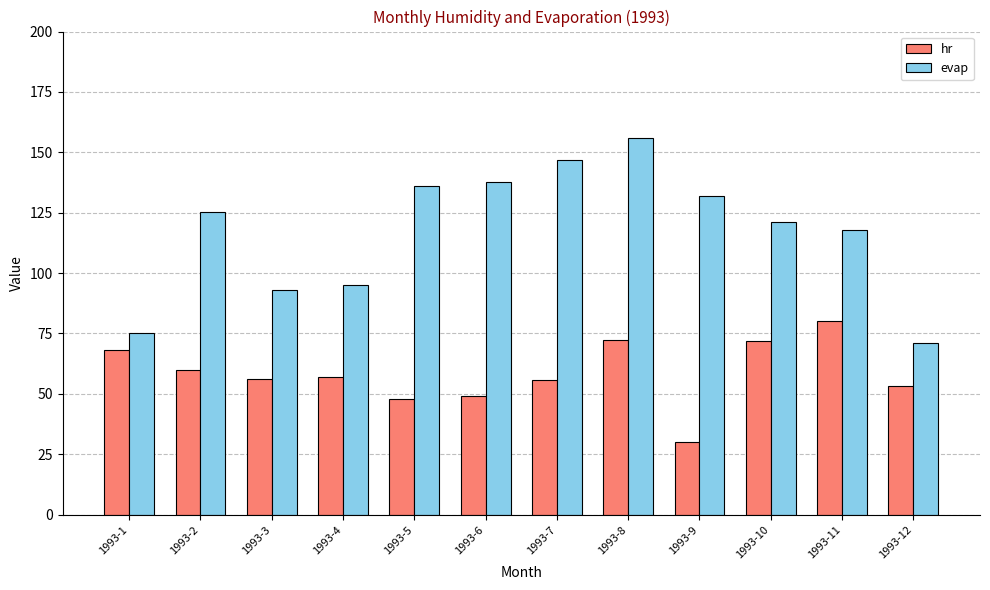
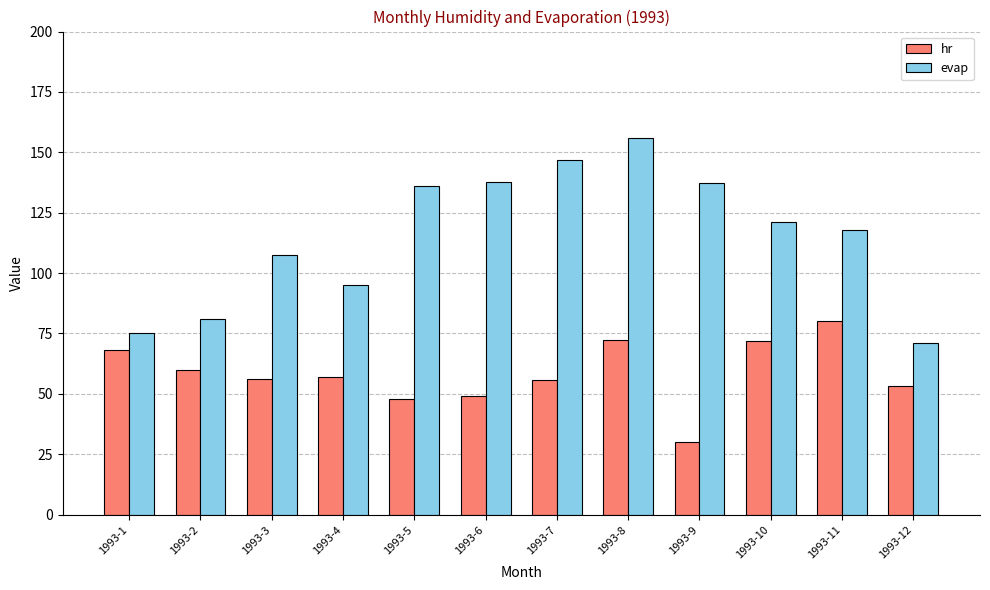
  {
    "hr": {
      "1993-1": 68,
      "1993-2": 60,
      "1993-3": 56,
      "1993-4": 57,
      "1993-5": 48,
      "1993-6": 49,
      "1993-7": 56,
      "1993-8": 72,
      "1993-9": 30,
      "1993-10": 72,
      "1993-11": 80,
      "1993-12": 53
    },
    "evap": {
      "1993-1": 75,
-     "1993-2": 125,
-     "1993-3": 93,
+     "1993-2": 81,
+     "1993-3": 107,
      "1993-4": 95,
      "1993-5": 136,
      "1993-6": 138,
      "1993-7": 147,
      "1993-8": 156,
-     "1993-9": 132,
+     "1993-9": 137,
      "1993-10": 121,
      "1993-11": 118,
      "1993-12": 71
    }
  }
